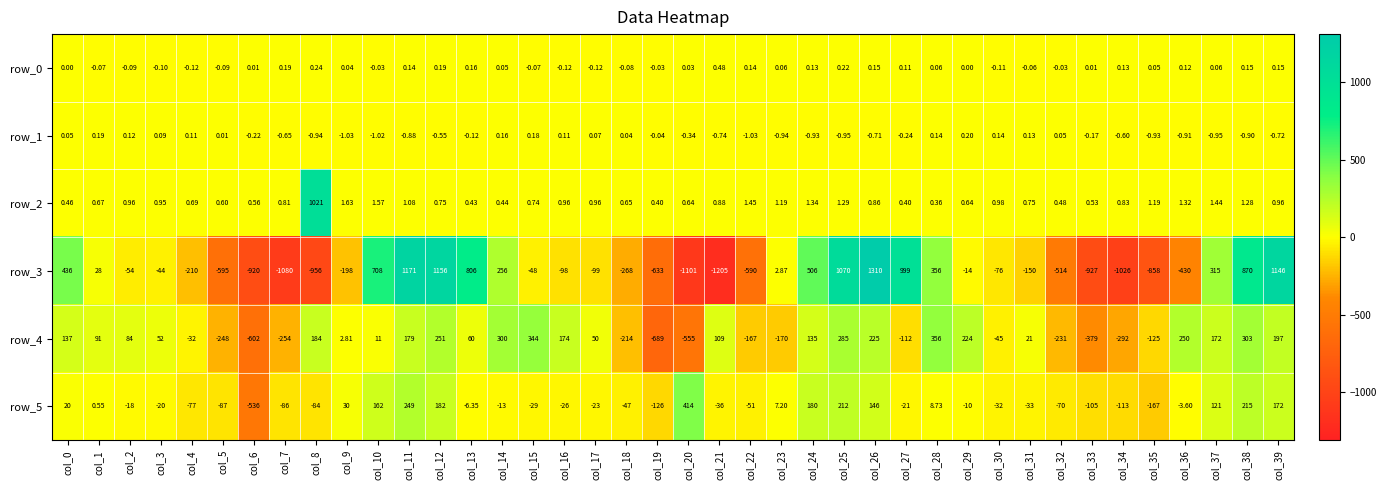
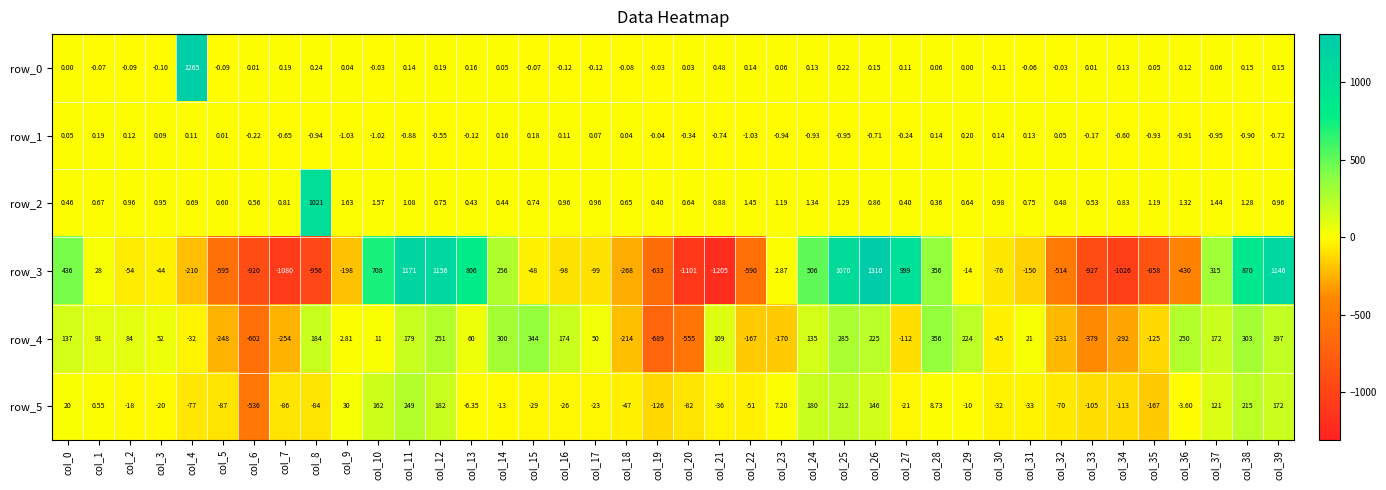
  {
    "row_0": {
      "col_0": 0.00,
      "col_1": -0.07,
      "col_2": -0.09,
      "col_3": -0.10,
-     "col_4": -0.12,
+     "col_4": 1265,
      "col_5": -0.09,
      "col_6": 0.01,
      "col_7": 0.19,
      "col_8": 0.24,
      "col_9": 0.04,
      "col_10": -0.03,
      "col_11": 0.14,
      "col_12": 0.19,
      "col_13": 0.16,
      "col_14": 0.05,
      "col_15": -0.07,
      "col_16": -0.12,
      "col_17": -0.12,
      "col_18": -0.08,
      "col_19": -0.03,
      "col_20": 0.03,
      "col_21": 0.48,
      "col_22": 0.14,
      "col_23": 0.06,
      "col_24": 0.13,
      "col_25": 0.22,
      "col_26": 0.15,
      "col_27": 0.11,
      "col_28": 0.06,
      "col_29": 0.00,
      "col_30": -0.11,
      "col_31": -0.06,
      "col_32": -0.03,
      "col_33": 0.01,
      "col_34": 0.13,
      "col_35": 0.05,
      "col_36": 0.12,
      "col_37": 0.06,
      "col_38": 0.15,
      "col_39": 0.15
    },
    "row_5": {
      "col_0": 20,
      "col_1": 0.55,
      "col_2": -18,
      "col_3": -20,
      "col_4": -77,
      "col_5": -87,
      "col_6": -536,
      "col_7": -86,
      "col_8": -84,
      "col_9": 30,
      "col_10": 162,
      "col_11": 249,
      "col_12": 182,
      "col_13": -6.35,
      "col_14": -13,
      "col_15": -29,
      "col_16": -26,
      "col_17": -23,
      "col_18": -47,
      "col_19": -126,
-     "col_20": 414,
+     "col_20": -82,
      "col_21": -36,
      "col_22": -51,
      "col_23": 7.20,
      "col_24": 180,
      "col_25": 212,
      "col_26": 146,
      "col_27": -21,
      "col_28": 8.73,
      "col_29": -10,
      "col_30": -32,
      "col_31": -33,
      "col_32": -70,
      "col_33": -105,
      "col_34": -113,
      "col_35": -167,
      "col_36": -3.60,
      "col_37": 121,
      "col_38": 215,
      "col_39": 172
    }
  }
